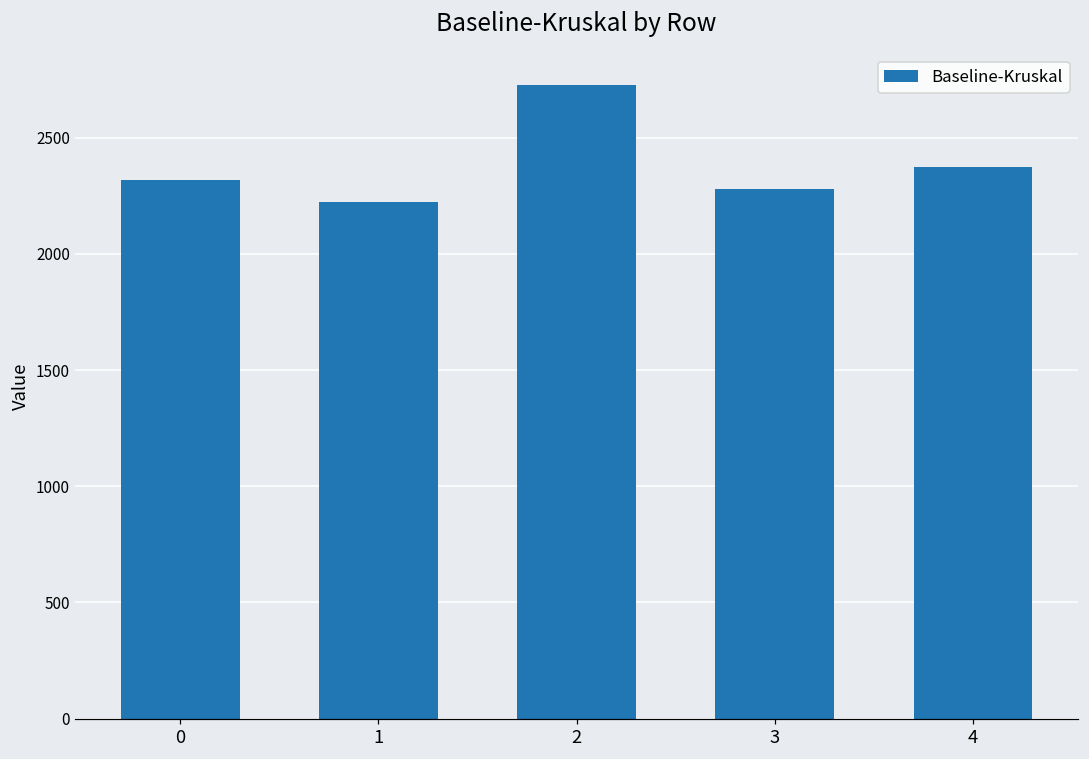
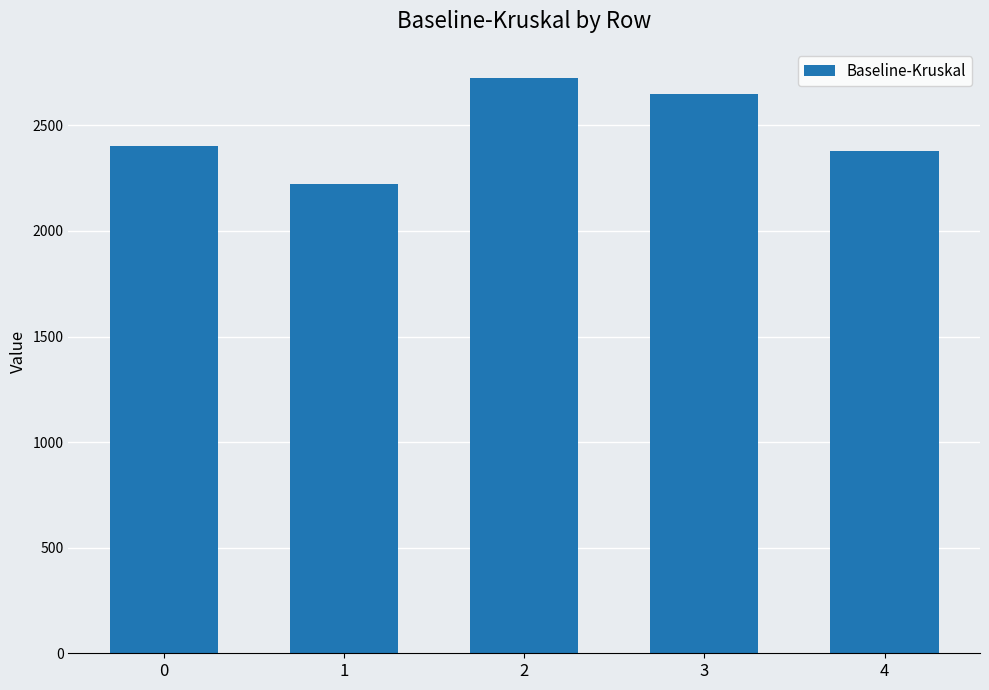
  {
-   "0": 2320,
+   "0": 2400,
    "1": 2220,
    "2": 2730,
-   "3": 2280,
+   "3": 2650,
    "4": 2380
  }
